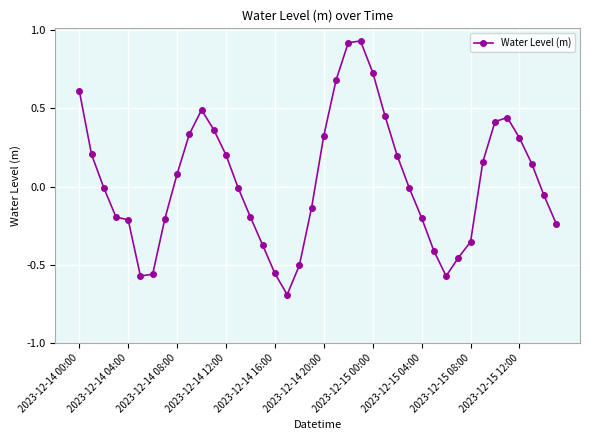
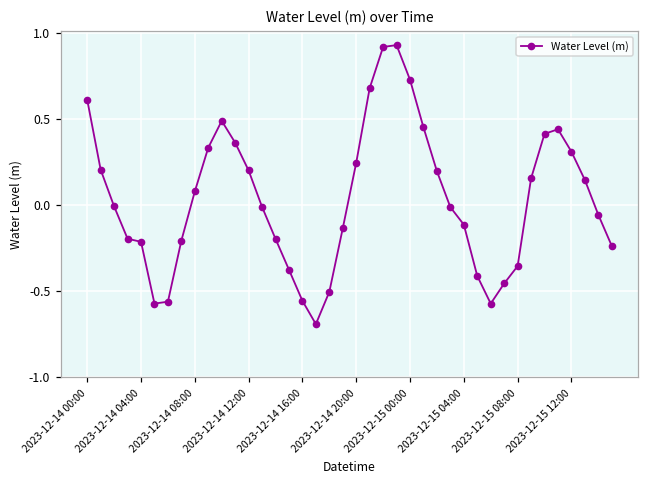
  {
    "2023-12-14 00:00": 0.61,
    "2023-12-14 04:00": -0.21,
    "2023-12-14 08:00": 0.08,
    "2023-12-14 12:00": 0.20,
    "2023-12-14 16:00": -0.56,
-   "2023-12-14 20:00": 0.33,
+   "2023-12-14 20:00": 0.25,
    "2023-12-15 00:00": 0.73,
-   "2023-12-15 04:00": -0.20,
+   "2023-12-15 04:00": -0.11,
    "2023-12-15 08:00": -0.35,
    "2023-12-15 12:00": 0.31
  }
